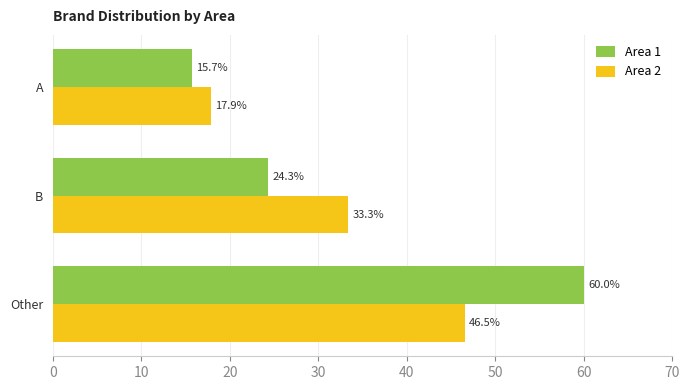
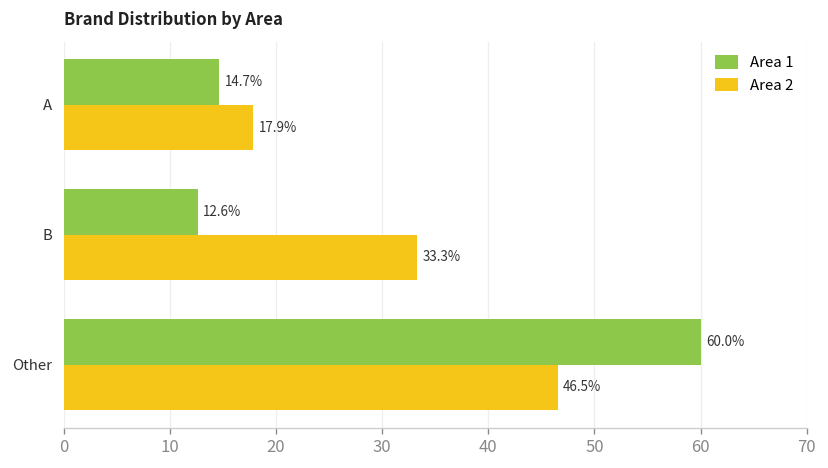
  {
    "Area 1": {
-     "A": "15.7%",
-     "B": "24.3%",
+     "A": "14.7%",
+     "B": "12.6%",
      "Other": "60.0%"
    },
    "Area 2": {
      "A": "17.9%",
      "B": "33.3%",
      "Other": "46.5%"
    }
  }
